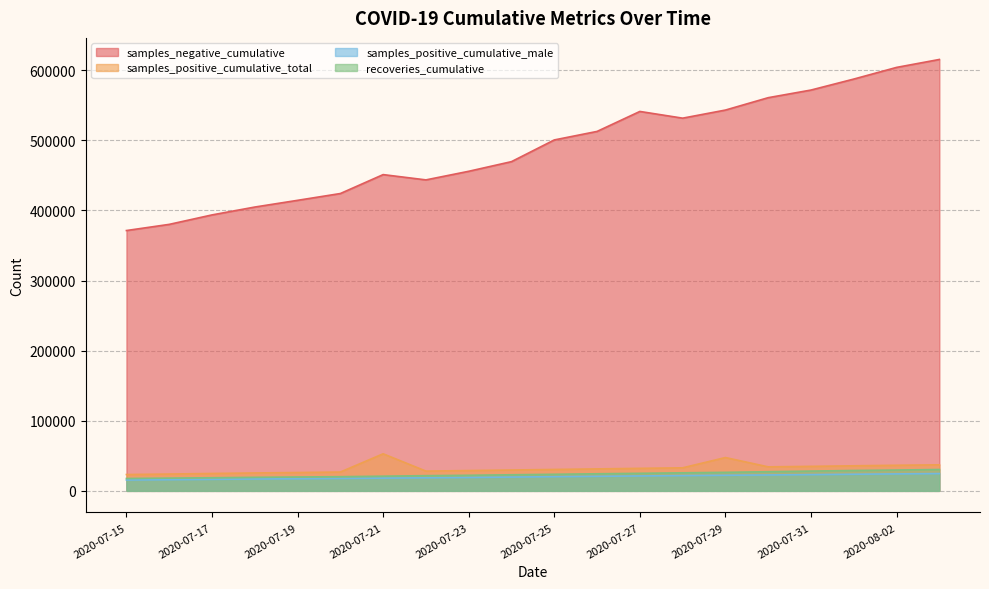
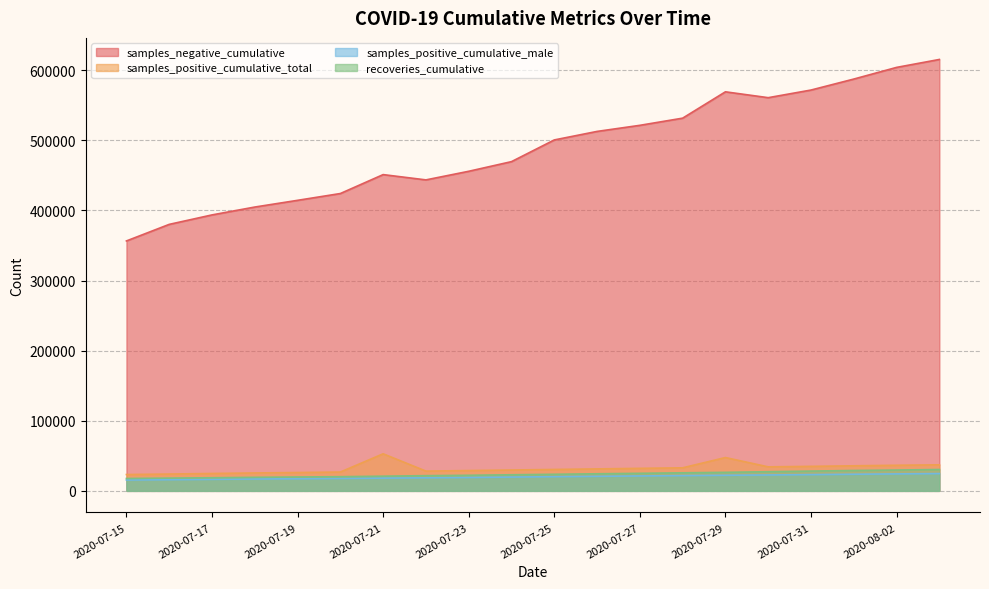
  {
    "samples_negative_cumulative": {
-     "2020-07-15": 370000,
+     "2020-07-15": 360000,
      "2020-07-17": 390000,
      "2020-07-19": 410000,
      "2020-07-21": 450000,
      "2020-07-23": 460000,
      "2020-07-25": 500000,
-     "2020-07-27": 540000,
-     "2020-07-29": 540000,
+     "2020-07-27": 520000,
+     "2020-07-29": 570000,
      "2020-07-31": 570000,
      "2020-08-02": 600000
    },
    "samples_positive_cumulative_total": {
      "2020-07-15": 20000,
      "2020-07-17": 20000,
      "2020-07-19": 30000,
      "2020-07-21": 50000,
      "2020-07-23": 30000,
      "2020-07-25": 30000,
      "2020-07-27": 30000,
      "2020-07-29": 50000,
      "2020-07-31": 30000,
      "2020-08-02": 40000
    },
    "samples_positive_cumulative_male": {
      "2020-07-27": 20000,
      "2020-07-29": 20000,
      "2020-07-31": 20000,
      "2020-08-02": 20000
    },
    "recoveries_cumulative": {
      "2020-07-27": 30000,
      "2020-07-29": 30000,
      "2020-07-31": 30000,
      "2020-08-02": 30000
    }
  }
